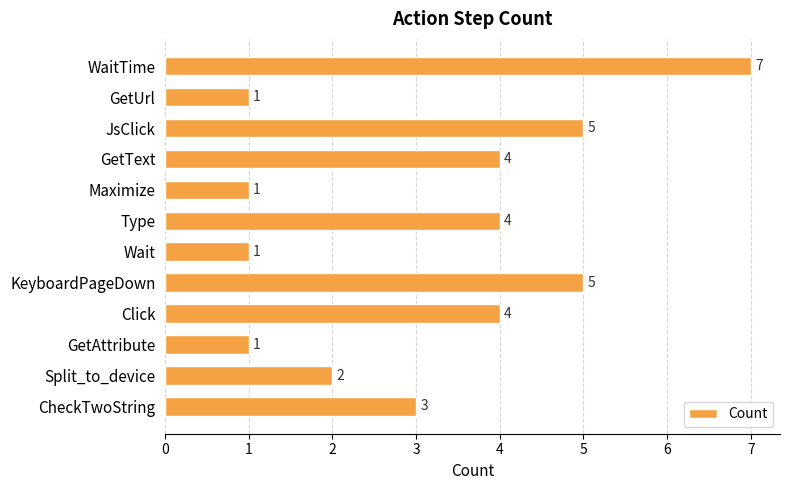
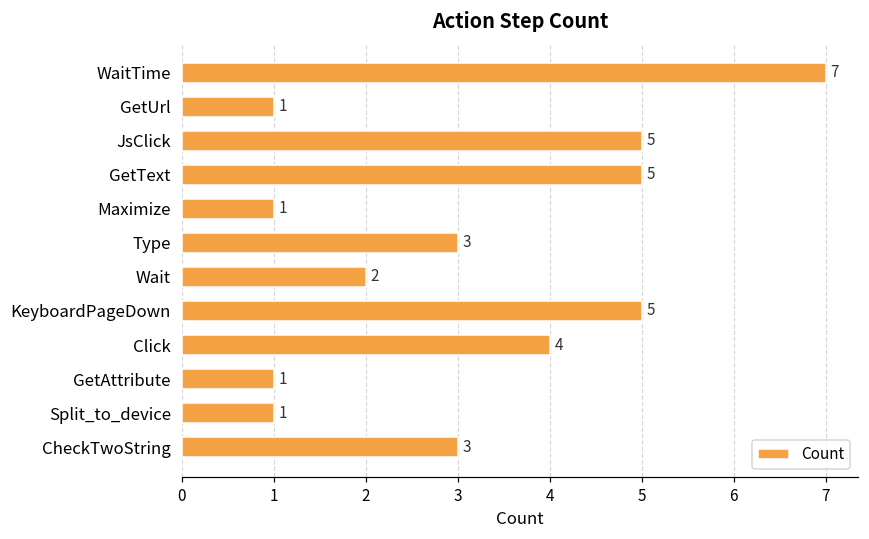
  {
    "WaitTime": 7,
    "GetUrl": 1,
    "JsClick": 5,
-   "GetText": 4,
+   "GetText": 5,
    "Maximize": 1,
-   "Type": 4,
-   "Wait": 1,
+   "Type": 3,
+   "Wait": 2,
    "KeyboardPageDown": 5,
    "Click": 4,
    "GetAttribute": 1,
-   "Split_to_device": 2,
+   "Split_to_device": 1,
    "CheckTwoString": 3
  }
